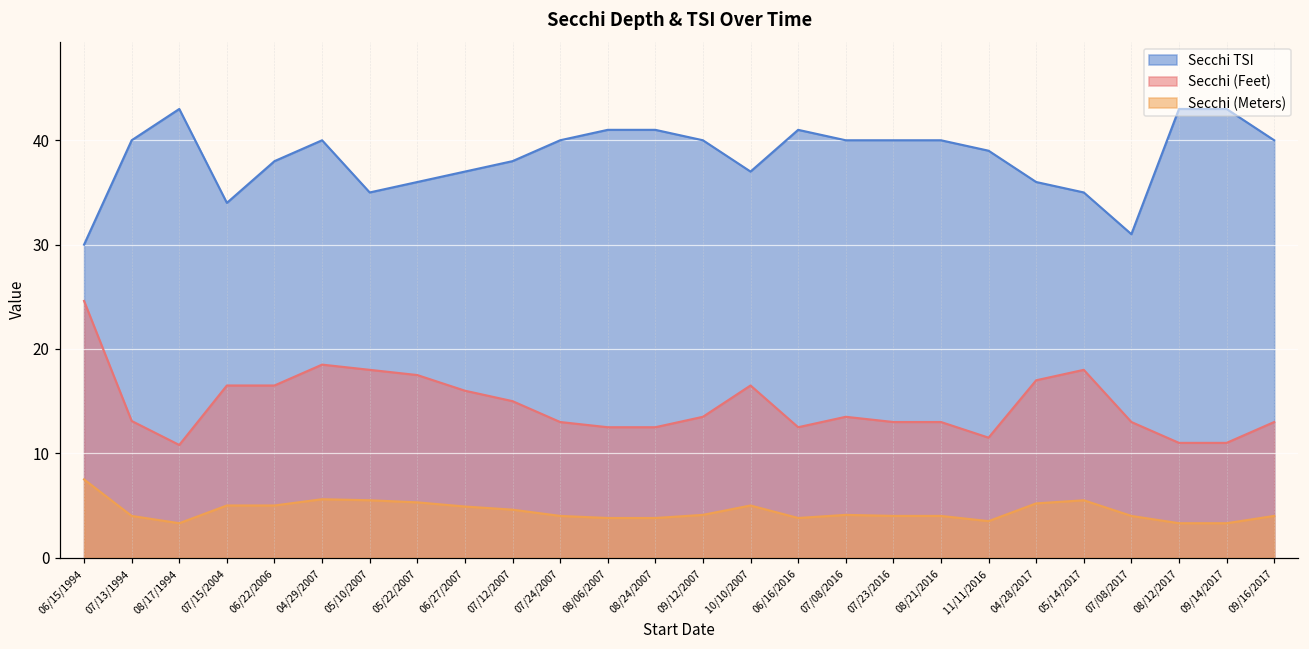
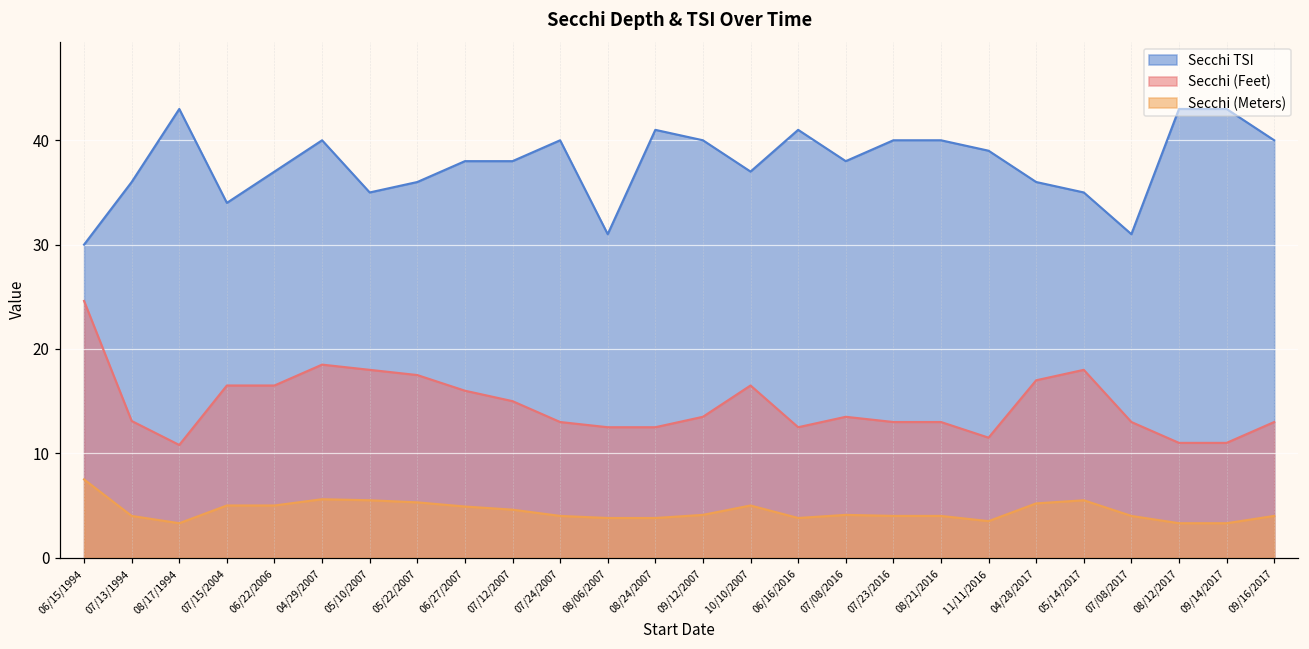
  {
    "Secchi TSI": {
      "06/15/1994": 30,
-     "07/13/1994": 40,
+     "07/13/1994": 36,
      "08/17/1994": 43,
      "07/15/2004": 34,
-     "06/22/2006": 38,
+     "06/22/2006": 37,
      "04/29/2007": 40,
      "05/10/2007": 35,
      "05/22/2007": 36,
-     "06/27/2007": 37,
+     "06/27/2007": 38,
      "07/12/2007": 38,
      "07/24/2007": 40,
-     "08/06/2007": 41,
+     "08/06/2007": 31,
      "08/24/2007": 41,
      "09/12/2007": 40,
      "10/10/2007": 37,
      "06/16/2016": 41,
-     "07/08/2016": 40,
+     "07/08/2016": 38,
      "07/23/2016": 40,
      "08/21/2016": 40,
      "11/11/2016": 39,
      "04/28/2017": 36,
      "05/14/2017": 35,
      "07/08/2017": 31,
      "09/16/2017": 40
    }
  }
